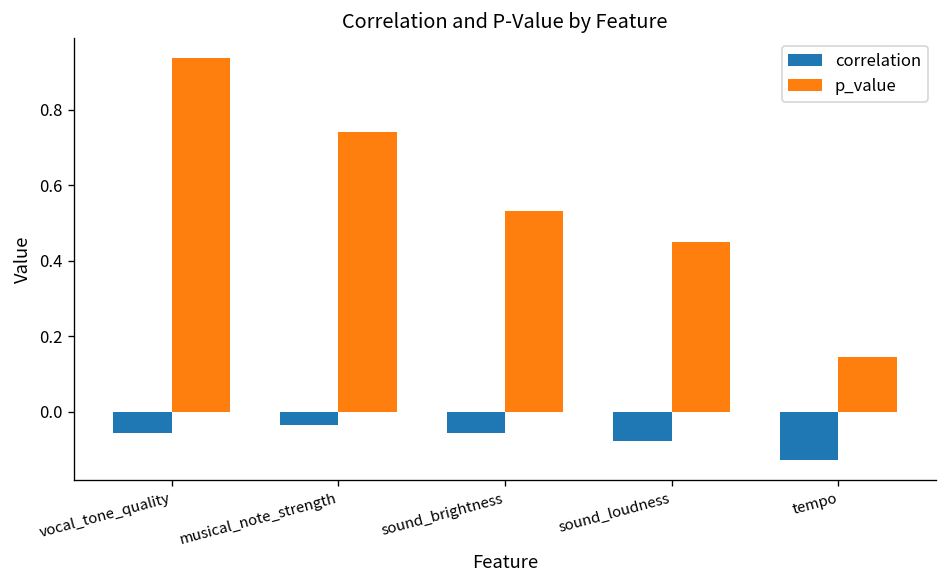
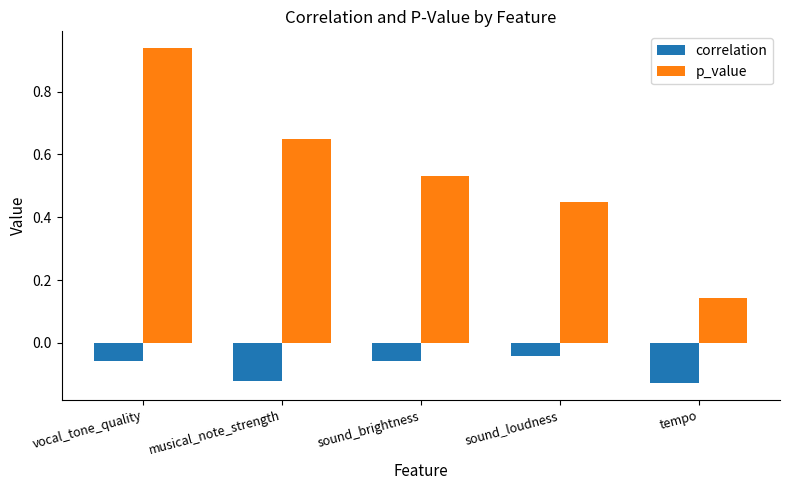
  {
    "correlation": {
      "vocal_tone_quality": -0.06,
-     "musical_note_strength": -0.03,
+     "musical_note_strength": -0.12,
      "sound_brightness": -0.06,
-     "sound_loudness": -0.08,
+     "sound_loudness": -0.04,
      "tempo": -0.13
    },
    "p_value": {
      "vocal_tone_quality": 0.94,
-     "musical_note_strength": 0.74,
+     "musical_note_strength": 0.65,
      "sound_brightness": 0.53,
      "sound_loudness": 0.45,
      "tempo": 0.14
    }
  }
